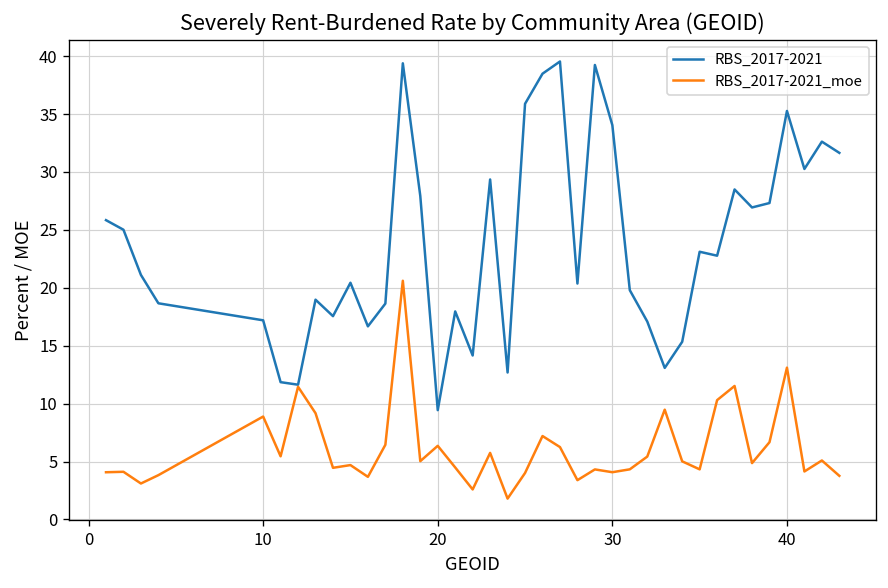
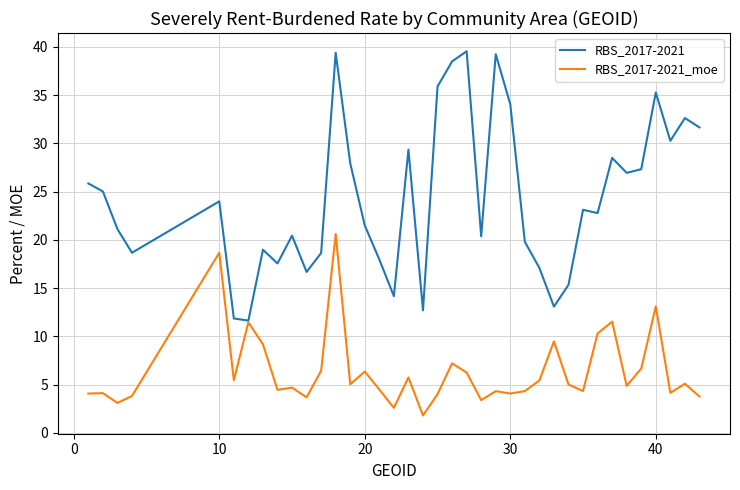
  {
    "RBS_2017-2021": {
-     "10": 17,
-     "20": 9,
+     "10": 24,
+     "20": 21,
      "30": 34,
      "40": 35
    },
    "RBS_2017-2021_moe": {
-     "10": 9,
+     "10": 19,
      "20": 6,
      "30": 4,
      "40": 13
    }
  }
